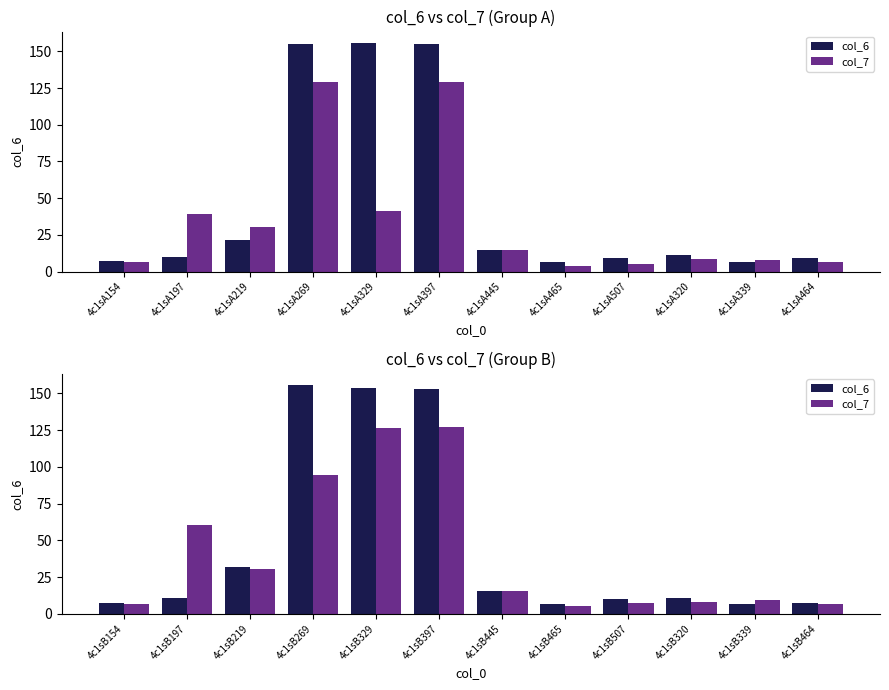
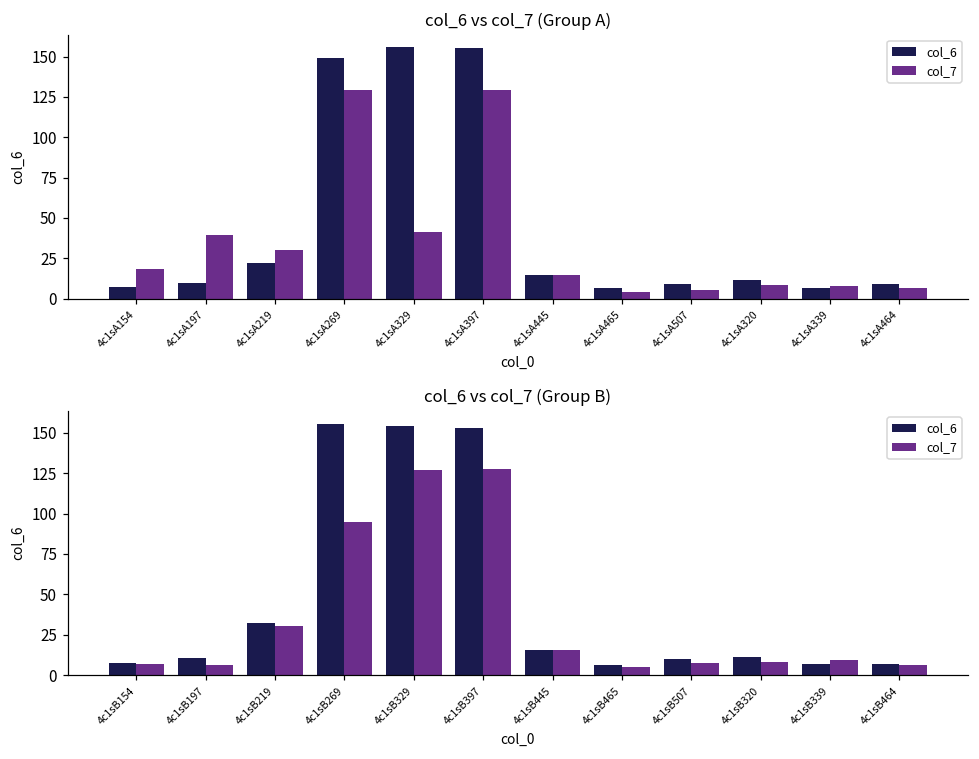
  {
    "col_6 vs col_7 (Group A)": {
      "col_6": {
        "4c1sA154": 7,
        "4c1sA197": 10,
        "4c1sA219": 22,
-       "4c1sA269": 155,
+       "4c1sA269": 149,
        "4c1sA329": 156,
        "4c1sA397": 155,
        "4c1sA445": 15,
        "4c1sA465": 7,
        "4c1sA507": 9,
        "4c1sA320": 11,
        "4c1sA339": 7,
        "4c1sA464": 9
      },
      "col_7": {
-       "4c1sA154": 6,
+       "4c1sA154": 19,
        "4c1sA197": 39,
        "4c1sA219": 30,
        "4c1sA269": 129,
        "4c1sA329": 41,
        "4c1sA397": 129,
        "4c1sA445": 15,
        "4c1sA465": 4,
        "4c1sA507": 5,
        "4c1sA320": 8,
        "4c1sA339": 8,
        "4c1sA464": 7
      }
    },
    "col_6 vs col_7 (Group B)": {
      "col_6": {
        "4c1sB154": 8,
        "4c1sB197": 11,
        "4c1sB219": 32,
        "4c1sB269": 156,
        "4c1sB329": 154,
        "4c1sB397": 153,
        "4c1sB445": 15,
        "4c1sB465": 6,
        "4c1sB507": 10,
        "4c1sB320": 11,
        "4c1sB339": 7,
        "4c1sB464": 7
      },
      "col_7": {
        "4c1sB154": 7,
-       "4c1sB197": 60,
+       "4c1sB197": 6,
        "4c1sB219": 30,
        "4c1sB269": 95,
        "4c1sB329": 127,
        "4c1sB397": 127,
        "4c1sB445": 16,
        "4c1sB465": 5,
        "4c1sB507": 7,
        "4c1sB320": 8,
        "4c1sB339": 9,
        "4c1sB464": 6
      }
    }
  }
